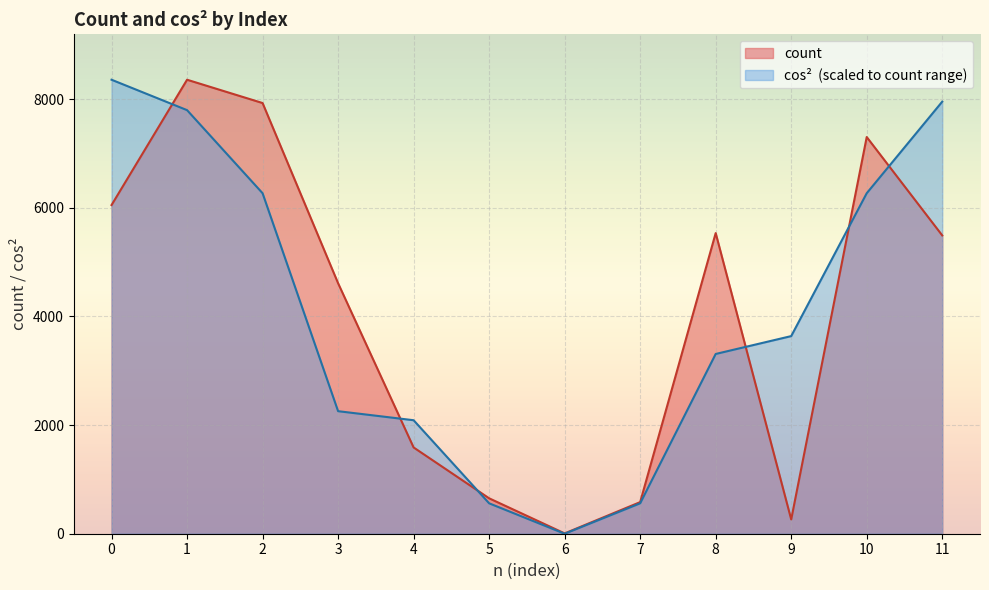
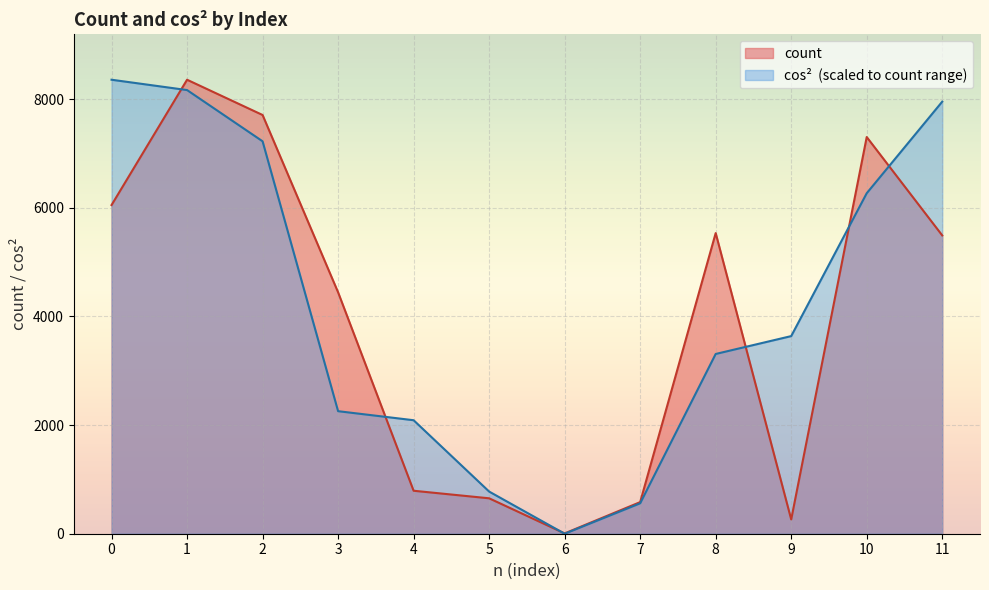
  {
    "count": {
      "0": 6100,
      "1": 8400,
-     "2": 7900,
-     "3": 4600,
-     "4": 1600,
+     "2": 7700,
+     "3": 4400,
+     "4": 800,
      "5": 700,
      "8": 5500,
      "9": 300,
      "10": 7300,
      "11": 5500
    },
    "cos² (scaled to count range)": {
      "0": 8400,
-     "1": 7800,
-     "2": 6300,
+     "1": 8200,
+     "2": 7200,
      "3": 2300,
      "4": 2100,
-     "5": 600,
+     "5": 800,
      "8": 3300,
      "9": 3600,
      "10": 6300,
      "11": 8000
    }
  }
